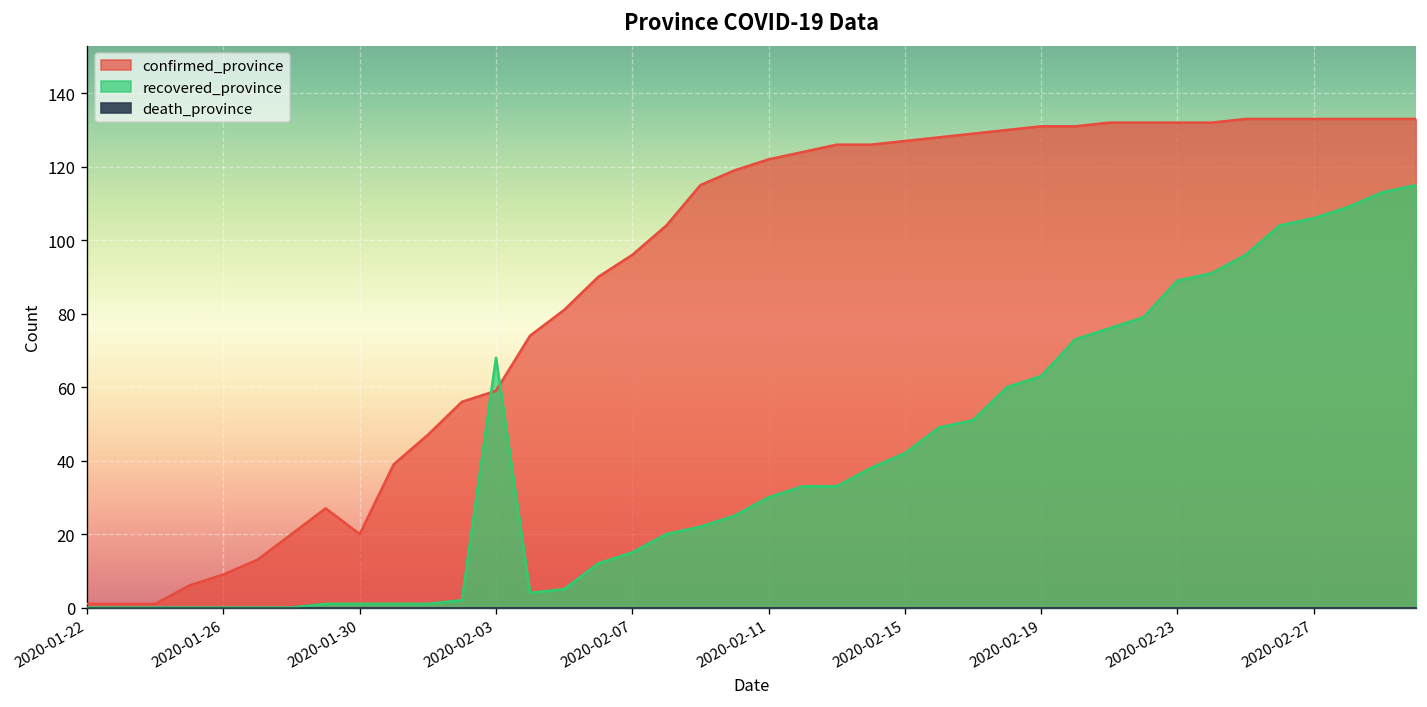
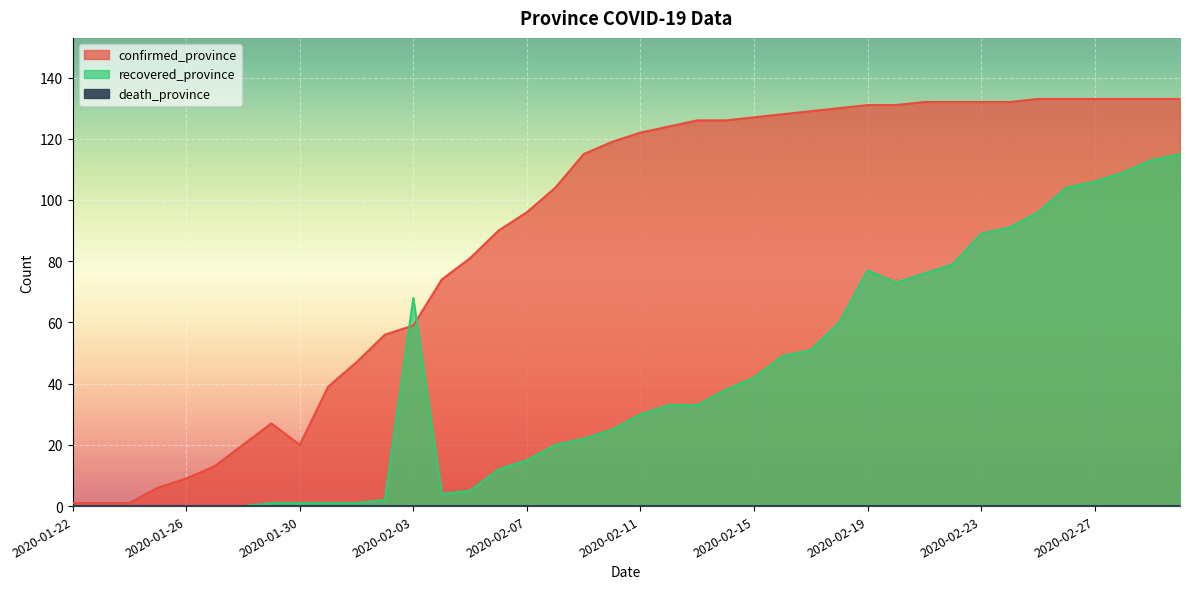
  {
    "confirmed_province": {
      "2020-01-22": 1,
      "2020-01-26": 9,
      "2020-01-30": 20,
      "2020-02-03": 59,
      "2020-02-07": 96,
      "2020-02-11": 122,
      "2020-02-15": 127,
      "2020-02-19": 131,
      "2020-02-23": 132,
      "2020-02-27": 133
    },
    "recovered_province": {
      "2020-01-30": 1,
      "2020-02-03": 68,
      "2020-02-07": 15,
      "2020-02-11": 30,
      "2020-02-15": 42,
-     "2020-02-19": 63,
+     "2020-02-19": 77,
      "2020-02-23": 89,
      "2020-02-27": 106
    },
    "death_province": {
      "2020-01-30": 0,
      "2020-02-03": 0,
      "2020-02-07": 0,
      "2020-02-11": 0,
      "2020-02-15": 0,
      "2020-02-19": 0,
      "2020-02-23": 0,
      "2020-02-27": 0
    }
  }
